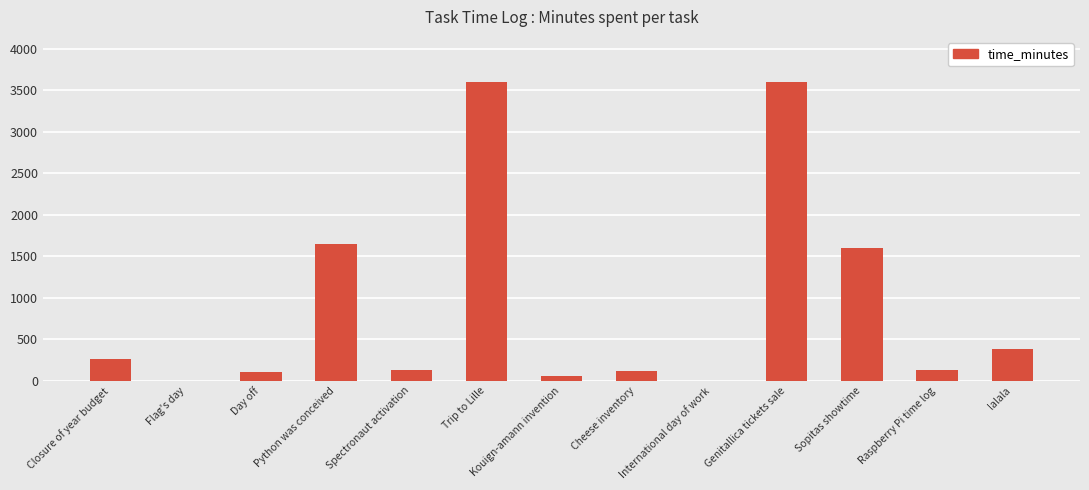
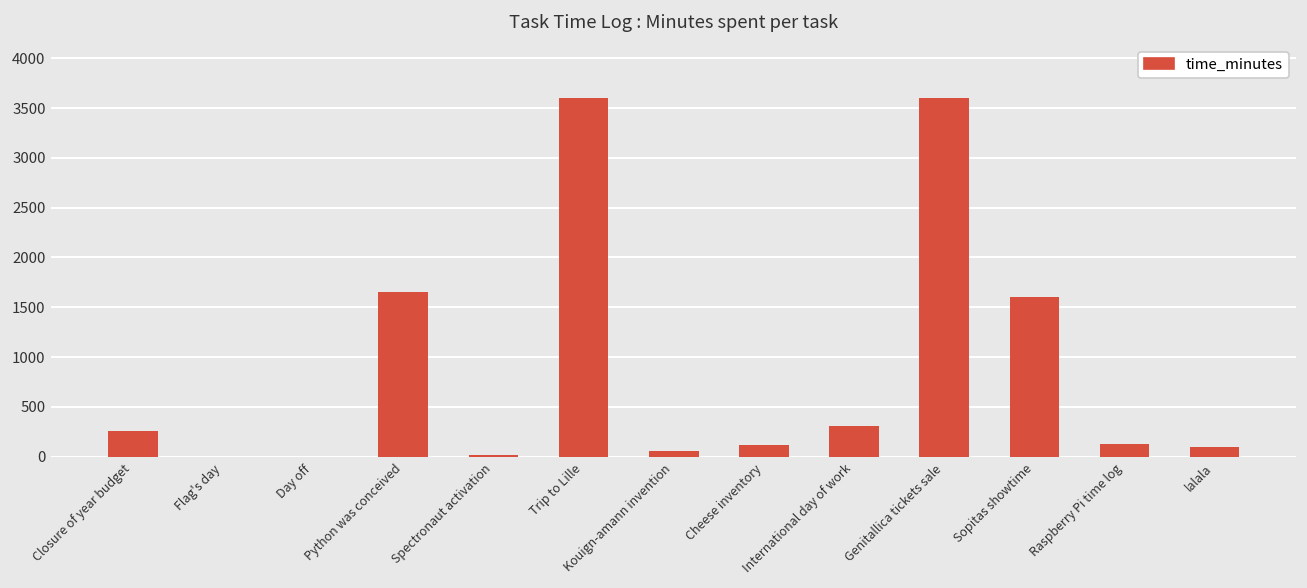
  {
    "Closure of year budget": 300,
    "Flag's day": 0,
-   "Day off": 100,
+   "Day off": 0,
    "Python was conceived": 1700,
-   "Spectronaut activation": 100,
+   "Spectronaut activation": 0,
    "Trip to Lille": 3600,
    "Kouign-amann invention": 100,
    "Cheese inventory": 100,
-   "International day of work": 0,
+   "International day of work": 300,
    "Genitallica tickets sale": 3600,
    "Sopitas showtime": 1600,
    "Raspberry Pi time log": 100,
-   "lalala": 400
+   "lalala": 100
  }
